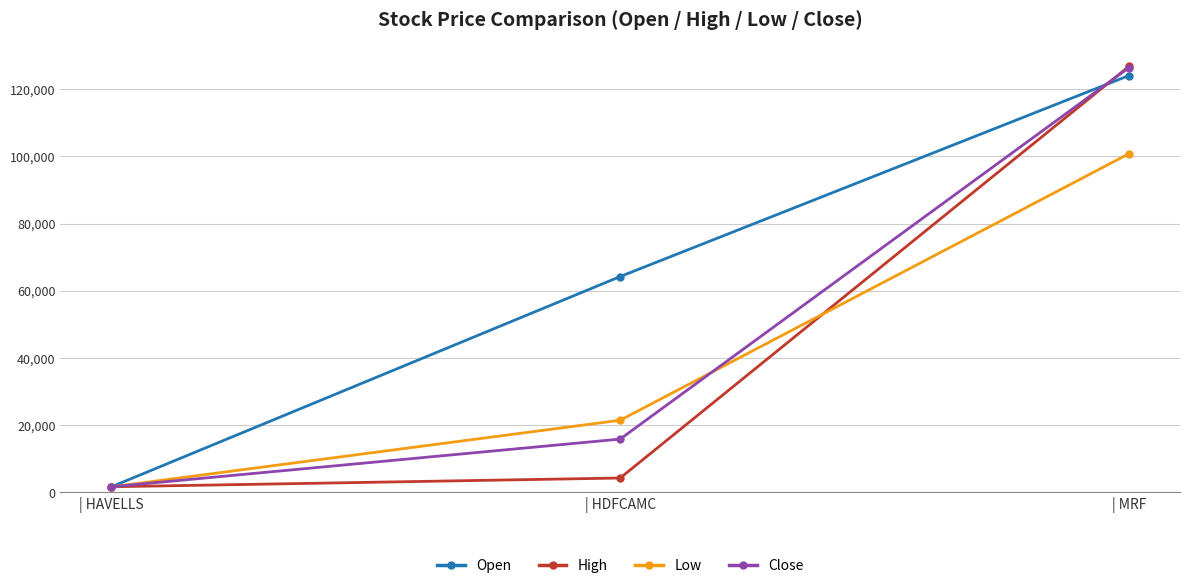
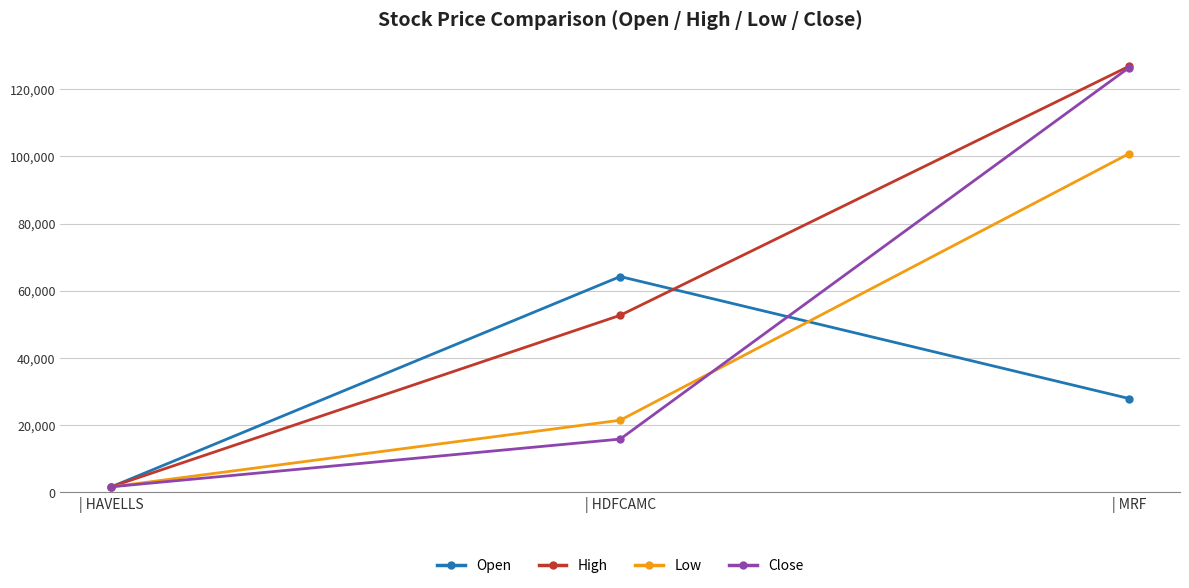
  {
    "Open": {
      "| HDFCAMC": "64,000",
-     "| MRF": "124,000"
+     "| MRF": "28,000"
    },
    "High": {
-     "| HDFCAMC": "4,000"
+     "| HDFCAMC": "53,000"
    },
    "Low": {
      "| HDFCAMC": "21,000",
      "| MRF": "101,000"
    },
    "Close": {
      "| HDFCAMC": "16,000"
    }
  }
